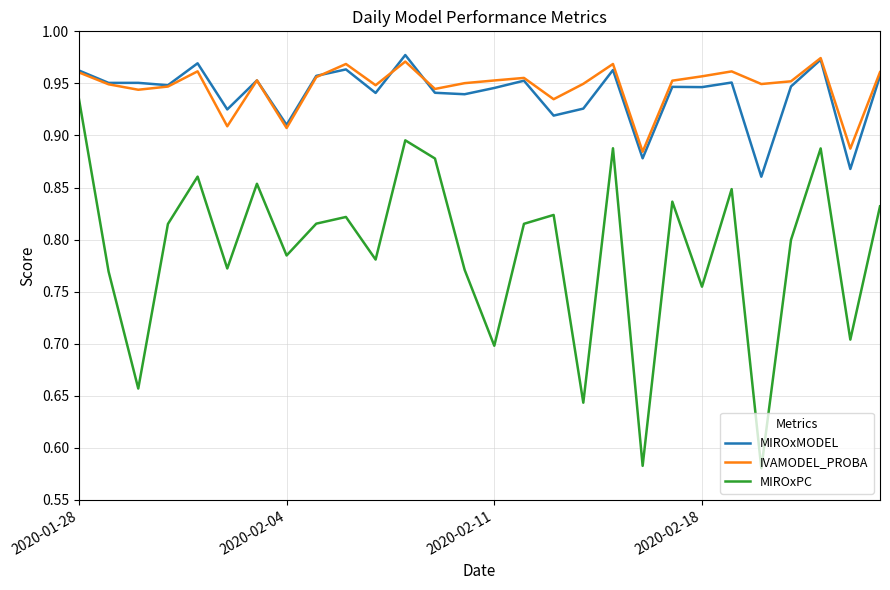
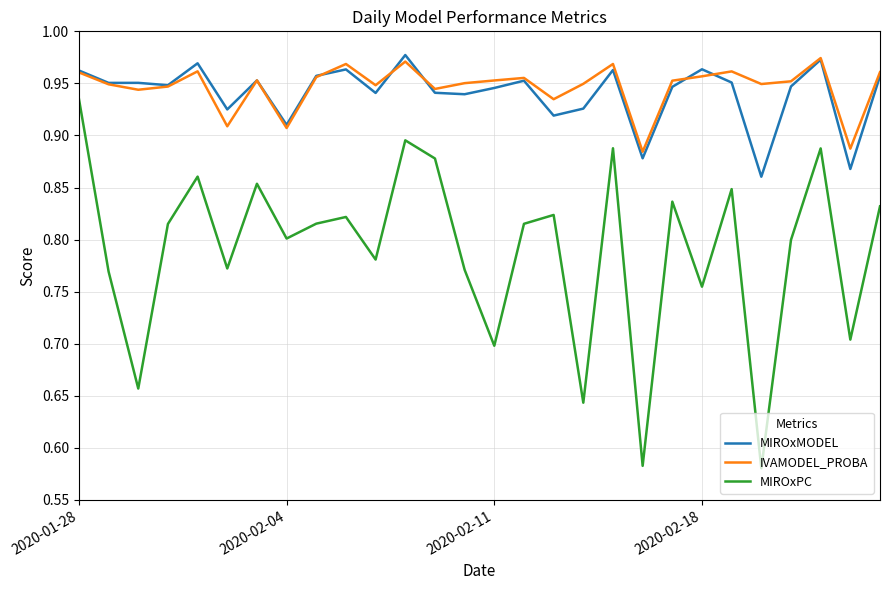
  {
    "MIROxMODEL": {
      "2020-02-04": 0.910,
      "2020-02-11": 0.946,
-     "2020-02-18": 0.946
+     "2020-02-18": 0.964
    },
    "IVAMODEL_PROBA": {
      "2020-02-04": 0.907,
      "2020-02-11": 0.953,
      "2020-02-18": 0.957
    },
    "MIROxPC": {
      "2020-01-28": 0.935,
-     "2020-02-04": 0.785,
+     "2020-02-04": 0.801,
      "2020-02-11": 0.698,
      "2020-02-18": 0.755
    }
  }
